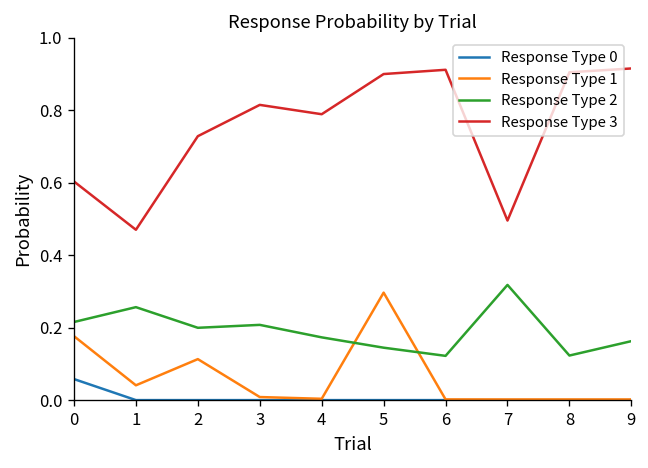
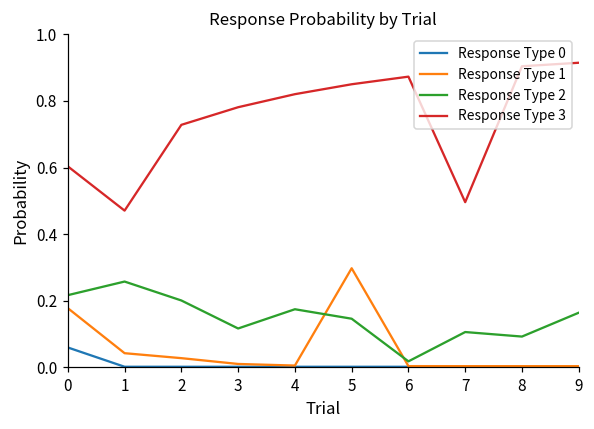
  {
    "Response Type 0": {
      "0": 0.06,
      "1": 0.00,
      "2": 0.00,
      "5": 0.00
    },
    "Response Type 1": {
      "0": 0.18,
      "1": 0.04,
-     "2": 0.11,
+     "2": 0.03,
      "5": 0.30
    },
    "Response Type 2": {
      "0": 0.22,
      "1": 0.26,
      "2": 0.20,
-     "3": 0.21,
+     "3": 0.12,
      "4": 0.17,
      "5": 0.15,
-     "6": 0.12,
-     "7": 0.32,
-     "8": 0.12,
+     "6": 0.02,
+     "7": 0.11,
+     "8": 0.09,
      "9": 0.16
    },
    "Response Type 3": {
      "0": 0.60,
      "1": 0.47,
      "2": 0.73,
-     "3": 0.81,
-     "4": 0.79,
-     "5": 0.90,
-     "6": 0.91,
+     "3": 0.78,
+     "4": 0.82,
+     "5": 0.85,
+     "6": 0.87,
      "7": 0.50,
      "9": 0.91
    }
  }
